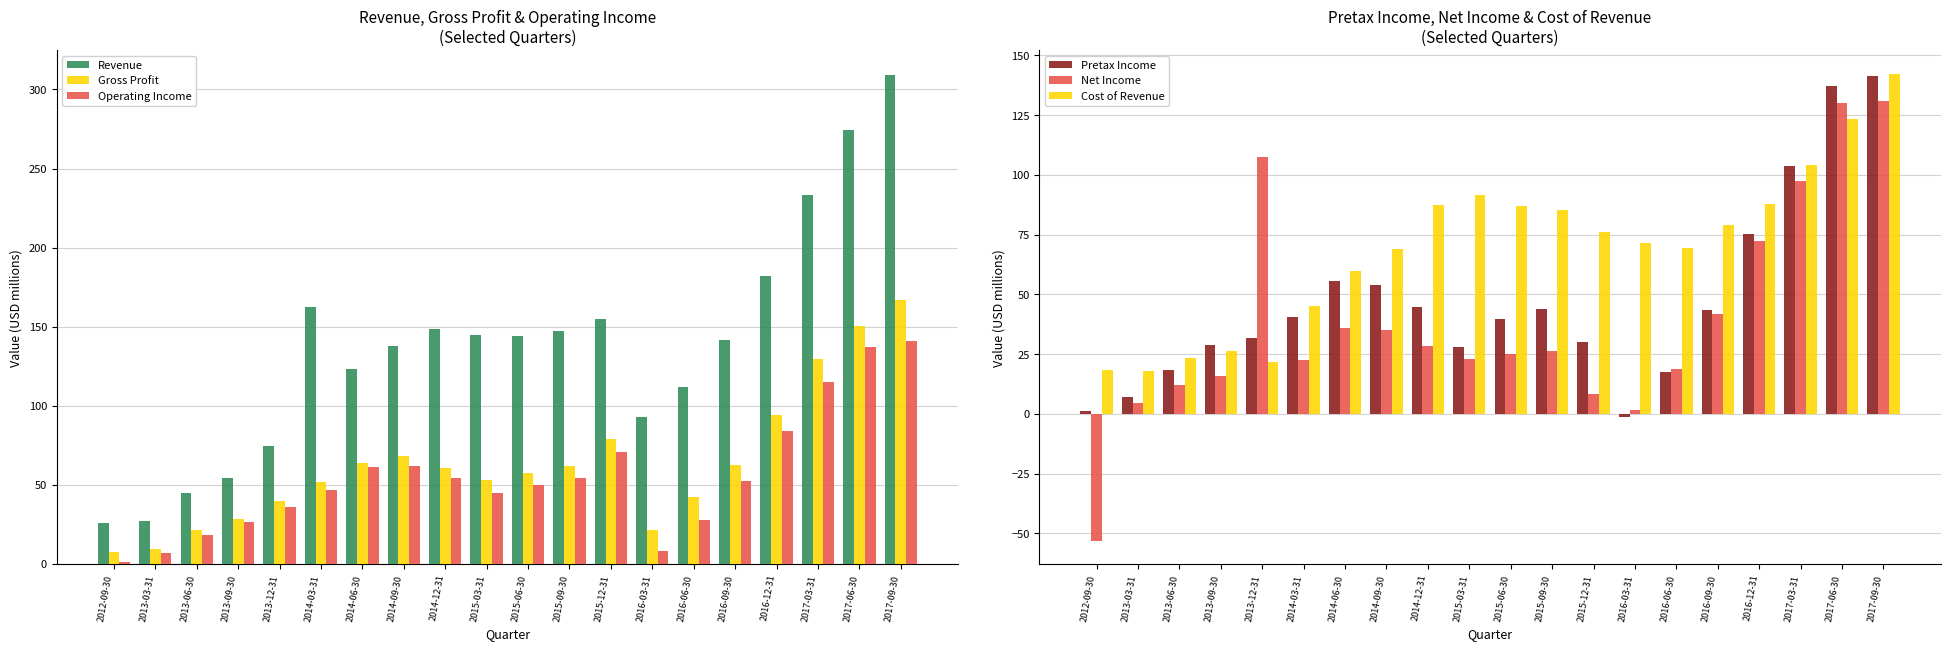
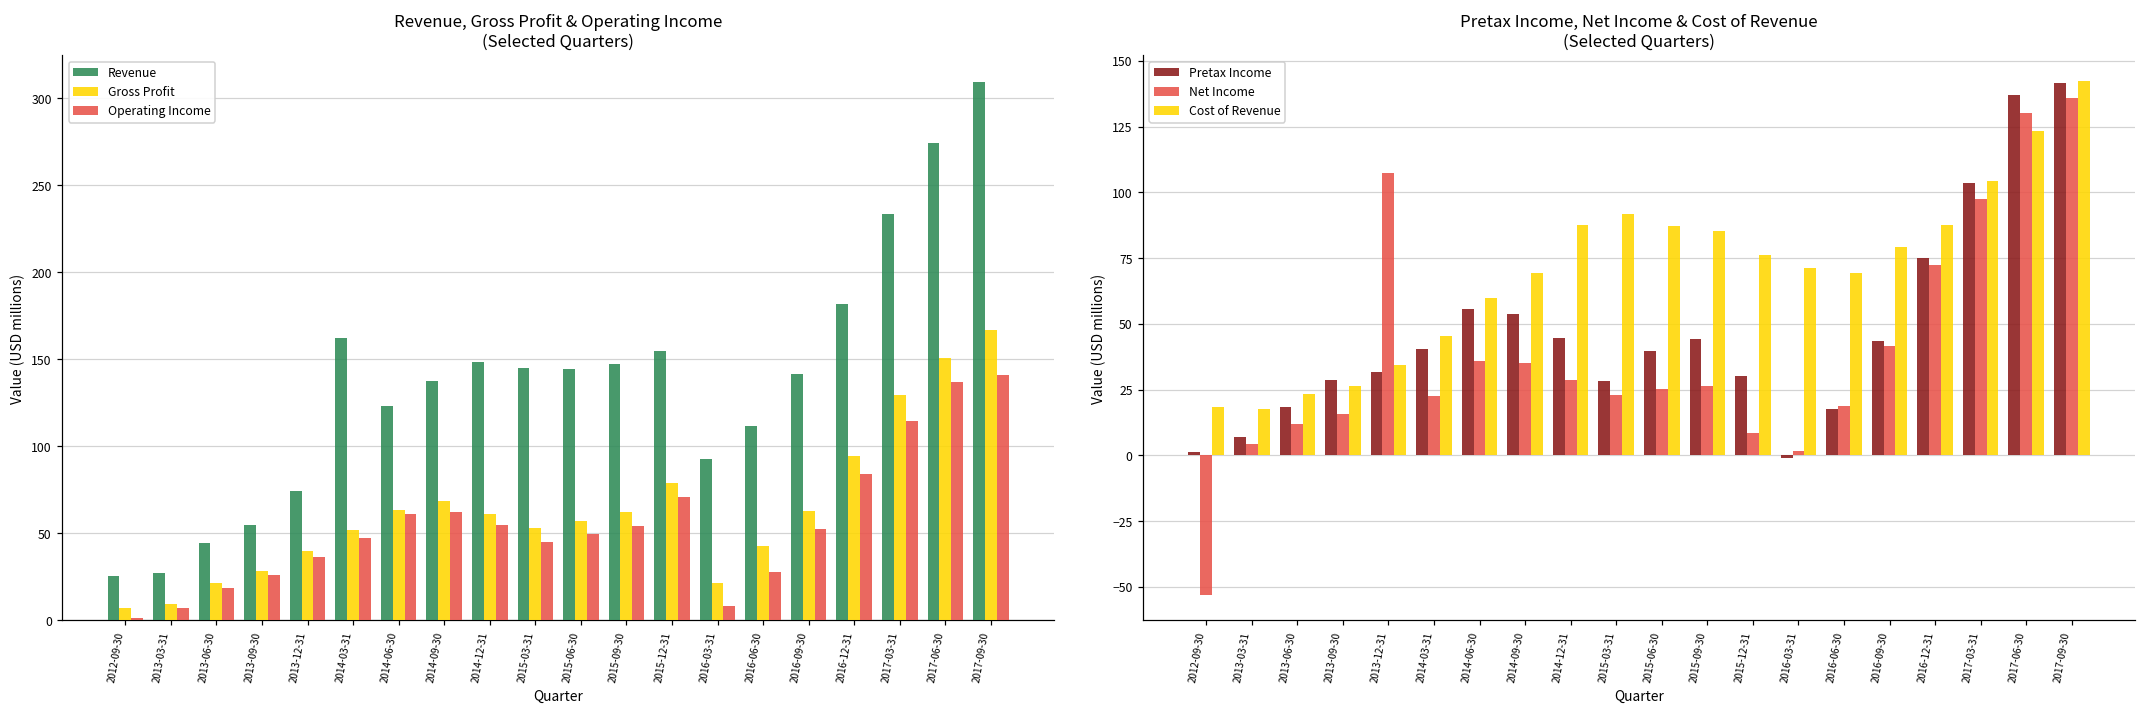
  {
    "Revenue, Gross Profit & Operating Income (Selected Quarters)": {
      "Revenue": {
        "2012-09-30": 26,
        "2013-03-31": 27,
        "2013-06-30": 45,
        "2013-09-30": 55,
        "2013-12-31": 74,
        "2014-03-31": 162,
        "2014-06-30": 123,
        "2014-09-30": 138,
        "2014-12-31": 148,
        "2015-03-31": 145,
        "2015-06-30": 144,
        "2015-09-30": 147,
        "2015-12-31": 155,
        "2016-03-31": 93,
        "2016-06-30": 112,
        "2016-09-30": 142,
        "2016-12-31": 182,
        "2017-03-31": 234,
        "2017-06-30": 274,
        "2017-09-30": 309
      },
      "Gross Profit": {
        "2012-09-30": 7,
        "2013-03-31": 10,
        "2013-06-30": 21,
        "2013-09-30": 28,
        "2013-12-31": 40,
        "2014-03-31": 52,
        "2014-06-30": 64,
        "2014-09-30": 68,
        "2014-12-31": 61,
        "2015-03-31": 53,
        "2015-06-30": 57,
        "2015-09-30": 62,
        "2015-12-31": 79,
        "2016-03-31": 21,
        "2016-06-30": 43,
        "2016-09-30": 63,
        "2016-12-31": 94,
        "2017-03-31": 129,
        "2017-06-30": 151,
        "2017-09-30": 167
      },
      "Operating Income": {
        "2013-03-31": 7,
        "2013-06-30": 19,
        "2013-09-30": 26,
        "2013-12-31": 36,
        "2014-03-31": 47,
        "2014-06-30": 61,
        "2014-09-30": 62,
        "2014-12-31": 55,
        "2015-03-31": 45,
        "2015-06-30": 50,
        "2015-09-30": 54,
        "2015-12-31": 71,
        "2016-03-31": 8,
        "2016-06-30": 27,
        "2016-09-30": 53,
        "2016-12-31": 84,
        "2017-03-31": 115,
        "2017-06-30": 137,
        "2017-09-30": 141
      }
    },
    "Pretax Income, Net Income & Cost of Revenue (Selected Quarters)": {
      "Pretax Income": {
        "2012-09-30": 1,
        "2013-03-31": 7,
        "2013-06-30": 18,
        "2013-09-30": 29,
        "2013-12-31": 32,
        "2014-03-31": 41,
        "2014-06-30": 55,
        "2014-09-30": 54,
        "2014-12-31": 45,
        "2015-03-31": 28,
        "2015-06-30": 40,
        "2015-09-30": 44,
        "2015-12-31": 30,
        "2016-03-31": -1,
        "2016-06-30": 18,
        "2016-09-30": 43,
        "2016-12-31": 75,
        "2017-03-31": 104,
        "2017-06-30": 137,
        "2017-09-30": 141
      },
      "Net Income": {
        "2012-09-30": -53,
        "2013-03-31": 4,
        "2013-06-30": 12,
        "2013-09-30": 16,
        "2013-12-31": 107,
        "2014-03-31": 22,
        "2014-06-30": 36,
        "2014-09-30": 35,
        "2014-12-31": 29,
        "2015-03-31": 23,
        "2015-06-30": 25,
        "2015-09-30": 26,
        "2015-12-31": 8,
        "2016-03-31": 2,
        "2016-06-30": 19,
        "2016-09-30": 42,
        "2016-12-31": 72,
        "2017-03-31": 97,
        "2017-06-30": 130,
-       "2017-09-30": 131
+       "2017-09-30": 136
      },
      "Cost of Revenue": {
        "2012-09-30": 18,
        "2013-03-31": 18,
        "2013-06-30": 23,
        "2013-09-30": 26,
-       "2013-12-31": 22,
+       "2013-12-31": 34,
        "2014-03-31": 45,
        "2014-06-30": 60,
        "2014-09-30": 69,
        "2014-12-31": 87,
        "2015-03-31": 92,
        "2015-06-30": 87,
        "2015-09-30": 85,
        "2015-12-31": 76,
        "2016-03-31": 71,
        "2016-06-30": 69,
        "2016-09-30": 79,
        "2016-12-31": 88,
        "2017-03-31": 104,
        "2017-06-30": 123,
        "2017-09-30": 142
      }
    }
  }
